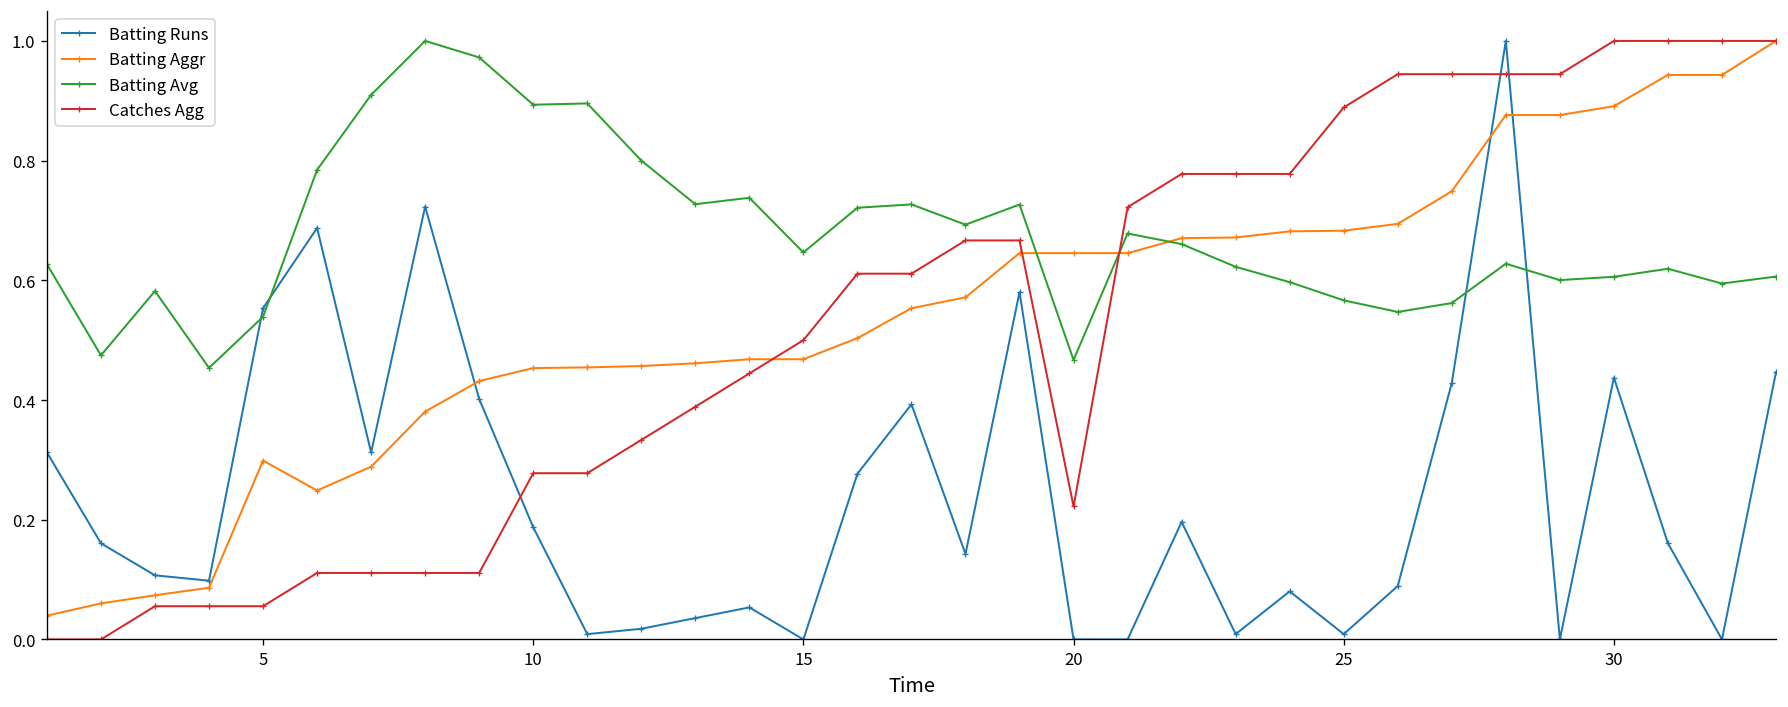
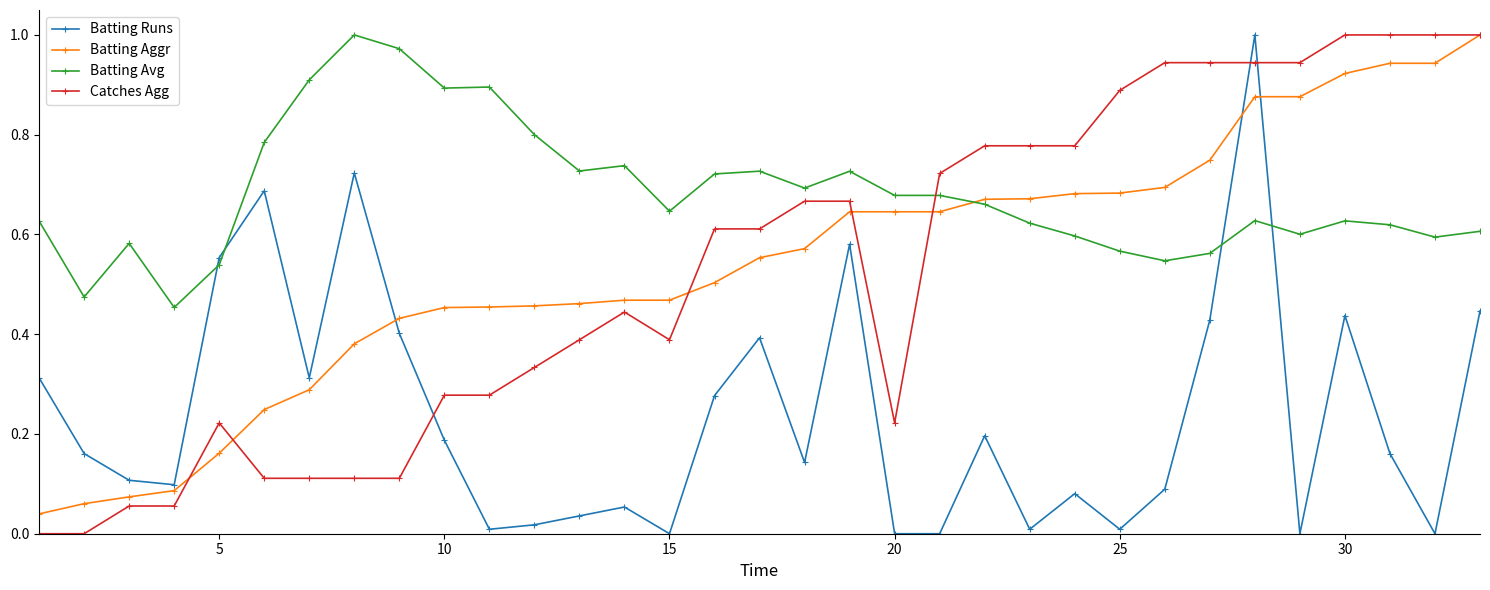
  {
    "Batting Runs": {
      "5": 0.55,
      "10": 0.19,
      "15": 0.00,
      "20": 0.00,
      "25": 0.01,
      "30": 0.44
    },
    "Batting Aggr": {
-     "5": 0.30,
+     "5": 0.16,
      "10": 0.45,
      "15": 0.47,
      "20": 0.65,
      "25": 0.68,
-     "30": 0.89
+     "30": 0.92
    },
    "Batting Avg": {
      "5": 0.54,
      "10": 0.89,
      "15": 0.65,
-     "20": 0.47,
+     "20": 0.68,
      "25": 0.57,
-     "30": 0.61
+     "30": 0.63
    },
    "Catches Agg": {
-     "5": 0.06,
+     "5": 0.22,
      "10": 0.28,
-     "15": 0.50,
+     "15": 0.39,
      "20": 0.22,
      "25": 0.89,
      "30": 1.00
    }
  }
